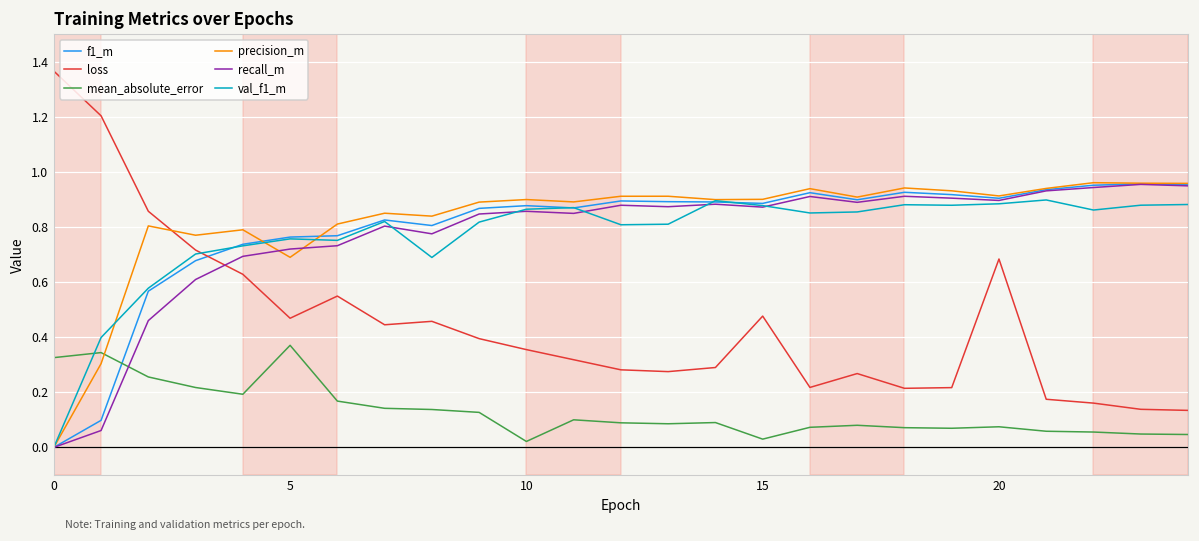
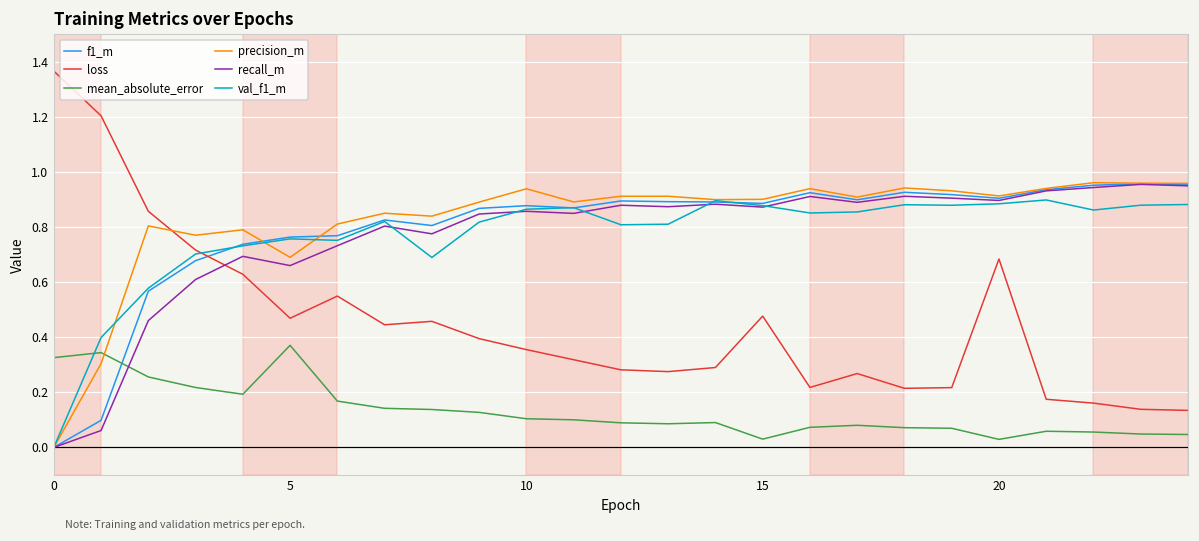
  {
    "f1_m": {
      "10": 0.88
    },
    "loss": {
      "0": 1.37,
      "5": 0.47,
      "10": 0.36,
      "15": 0.48,
      "20": 0.68
    },
    "mean_absolute_error": {
      "0": 0.33,
      "5": 0.37,
-     "10": 0.02,
+     "10": 0.10,
      "15": 0.03,
-     "20": 0.07
+     "20": 0.03
    },
    "precision_m": {
      "5": 0.69,
-     "10": 0.90,
+     "10": 0.94,
      "15": 0.90
    },
    "recall_m": {
-     "5": 0.72
+     "5": 0.66
    },
    "val_f1_m": {
      "20": 0.88
    }
  }
